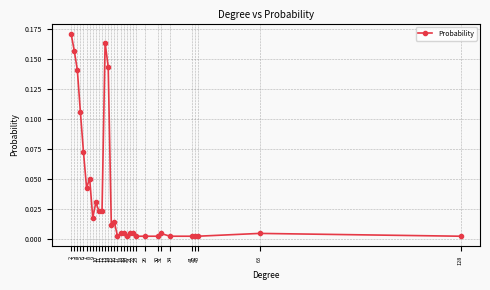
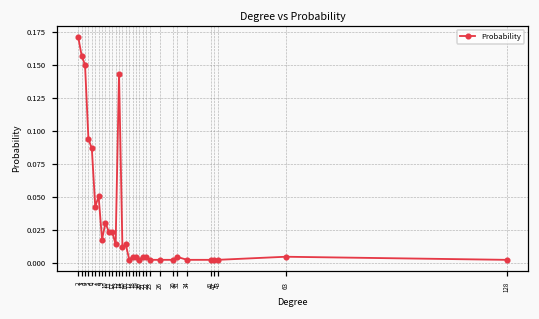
  {
    "2": 0.171,
    "3": 0.157,
-   "4": 0.141,
-   "5": 0.106,
-   "6": 0.072,
+   "4": 0.150,
+   "5": 0.094,
+   "6": 0.087,
    "7": 0.043,
    "8": 0.050,
    "9": 0.018,
    "10": 0.031,
    "11": 0.023,
    "12": 0.023,
-   "13": 0.164,
+   "13": 0.014,
    "14": 0.144,
    "15": 0.012,
    "16": 0.014,
    "17": 0.002,
    "18": 0.005,
    "19": 0.005,
    "20": 0.002,
    "21": 0.005,
    "22": 0.005,
    "23": 0.002,
    "26": 0.002,
    "30": 0.002,
    "31": 0.005,
    "34": 0.002,
    "41": 0.002,
    "42": 0.002,
    "43": 0.002,
    "63": 0.005,
    "128": 0.002
  }
